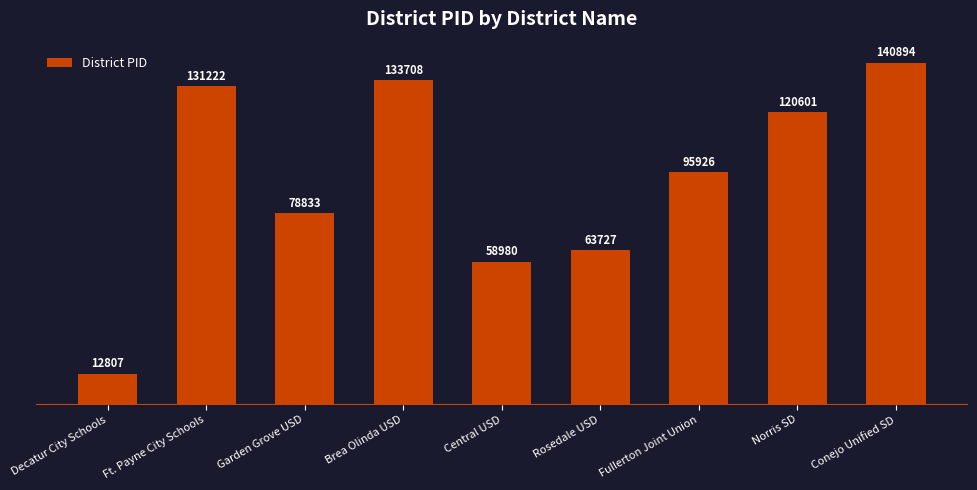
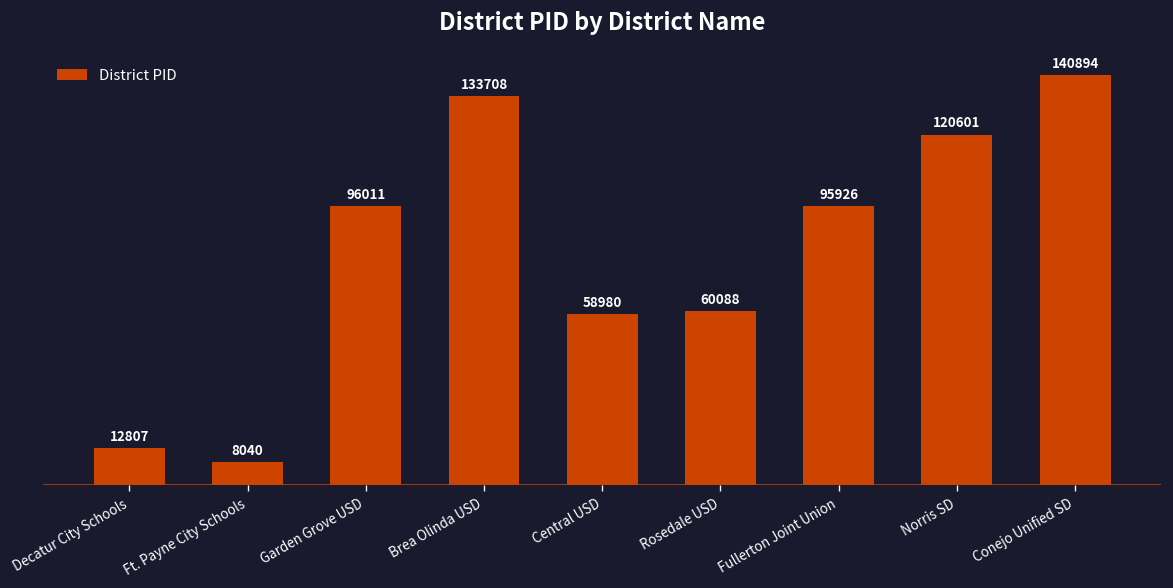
  {
    "Decatur City Schools": 12807,
-   "Ft. Payne City Schools": 131222,
-   "Garden Grove USD": 78833,
+   "Ft. Payne City Schools": 8040,
+   "Garden Grove USD": 96011,
    "Brea Olinda USD": 133708,
    "Central USD": 58980,
-   "Rosedale USD": 63727,
+   "Rosedale USD": 60088,
    "Fullerton Joint Union": 95926,
    "Norris SD": 120601,
    "Conejo Unified SD": 140894
  }
